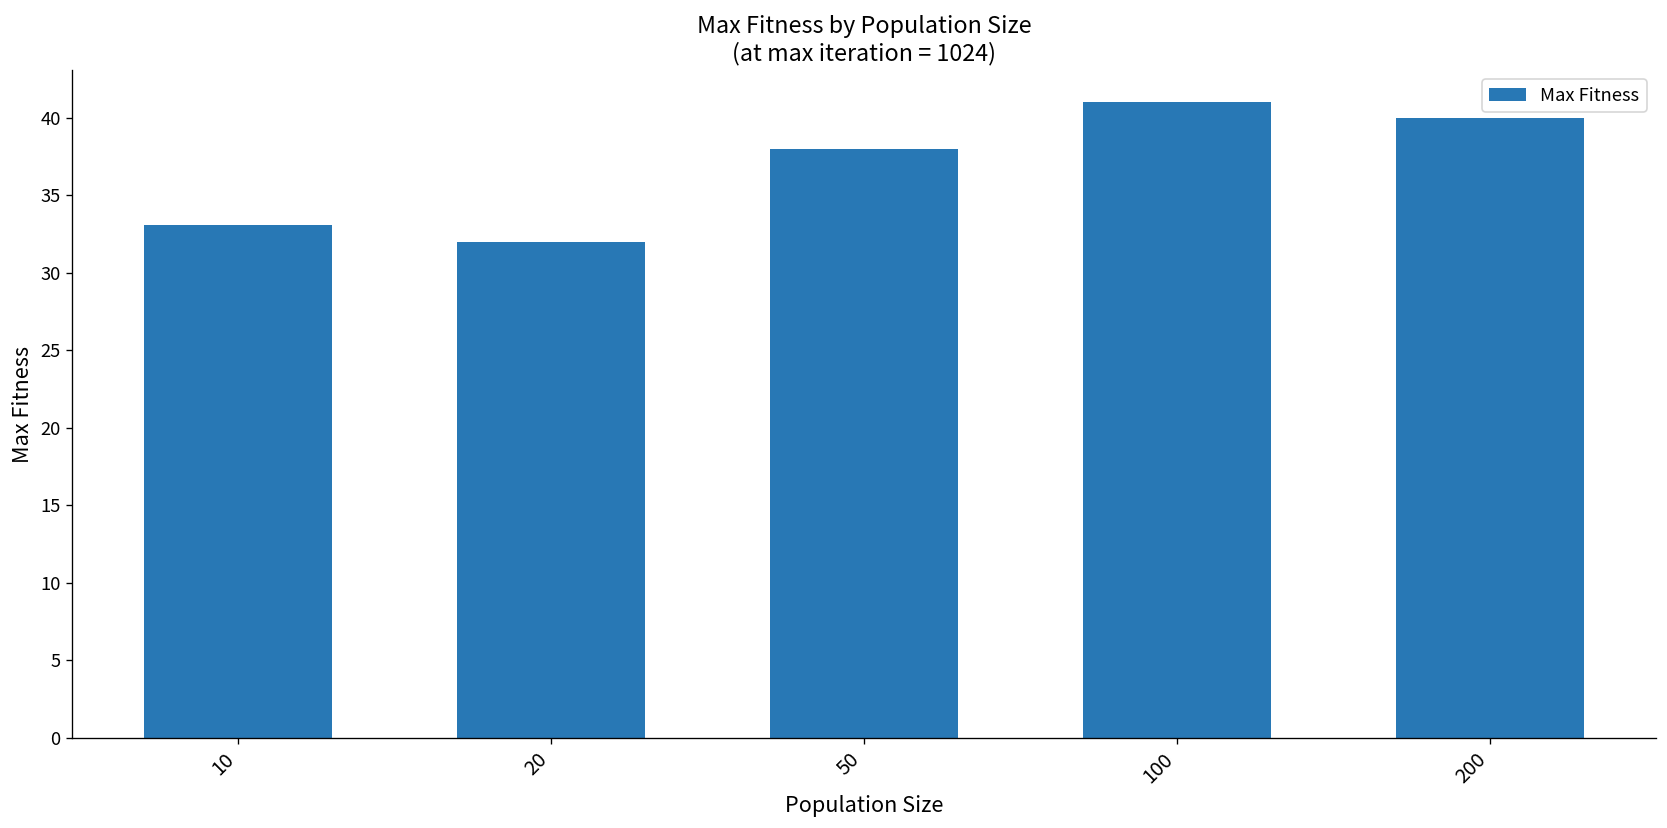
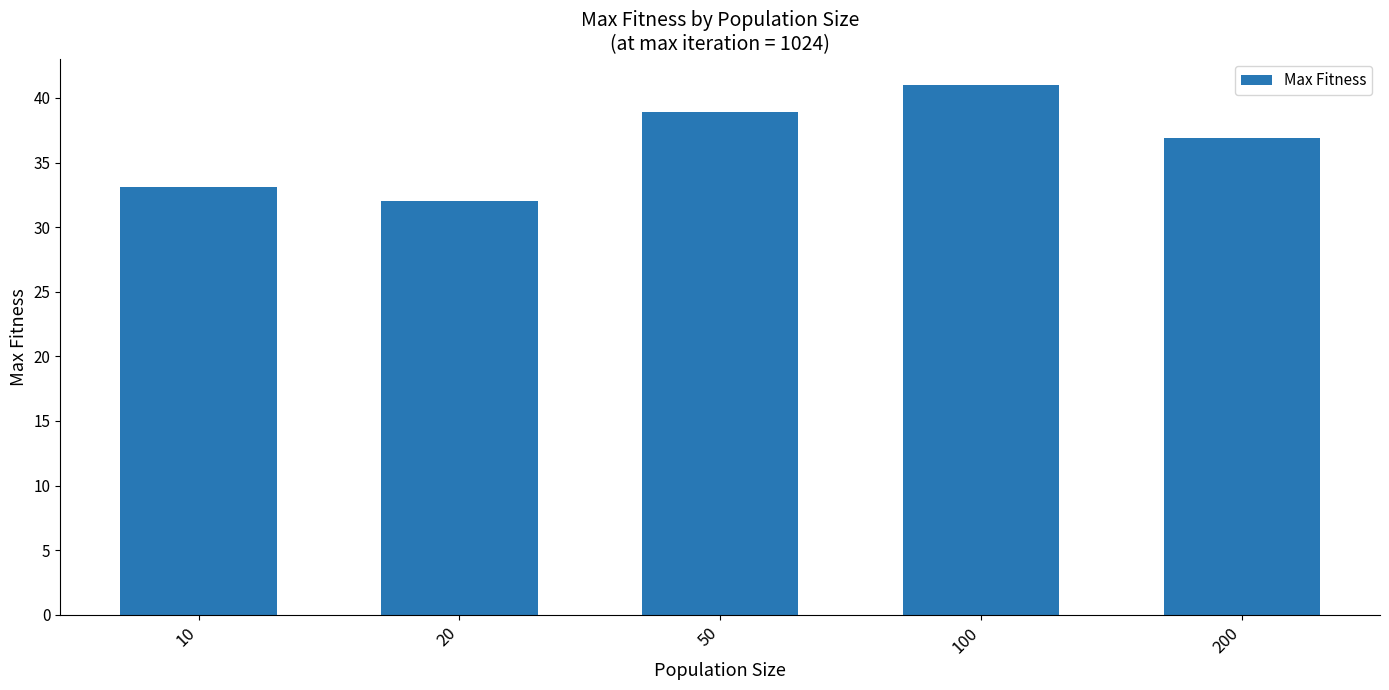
  {
    "10": 33.1,
    "20": 32.0,
-   "50": 38.0,
+   "50": 38.9,
    "100": 41.0,
-   "200": 40.0
+   "200": 36.9
  }
